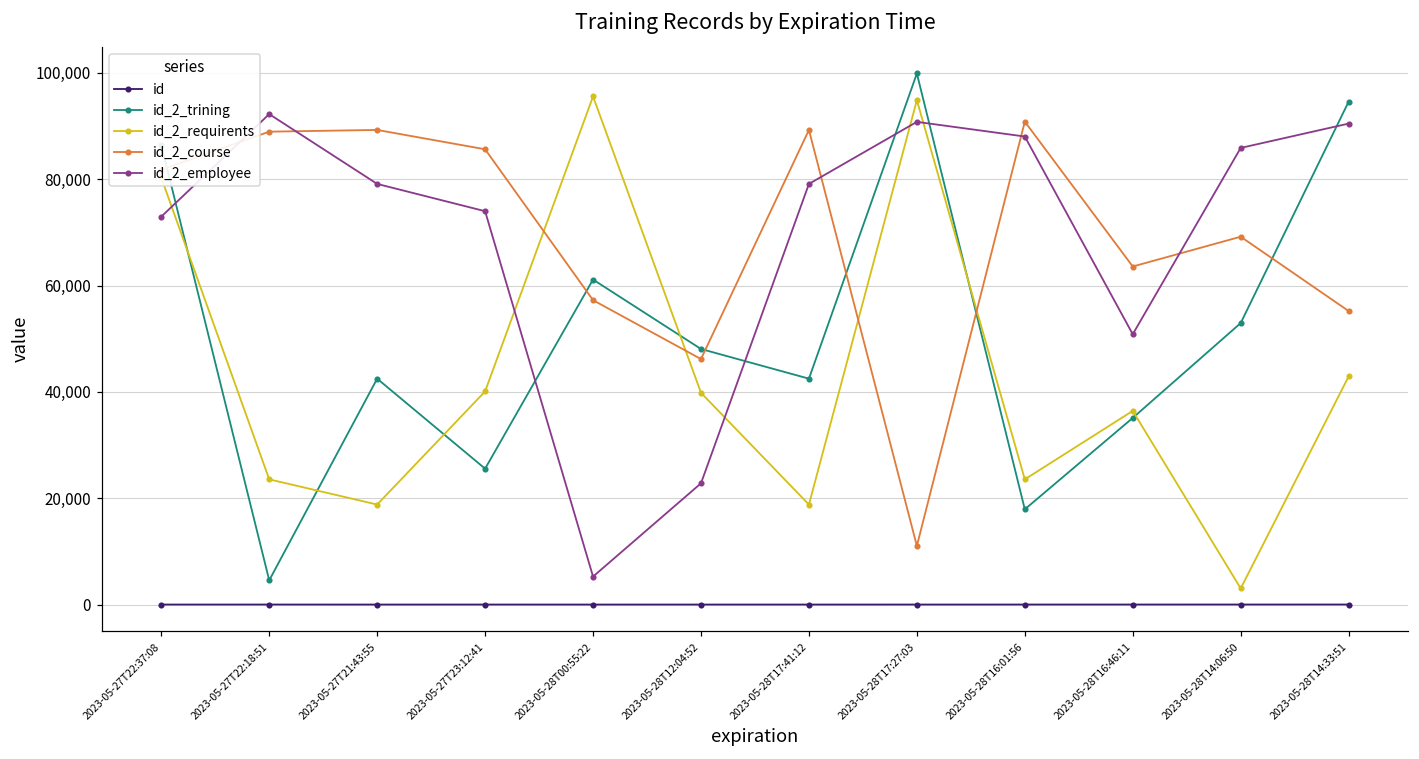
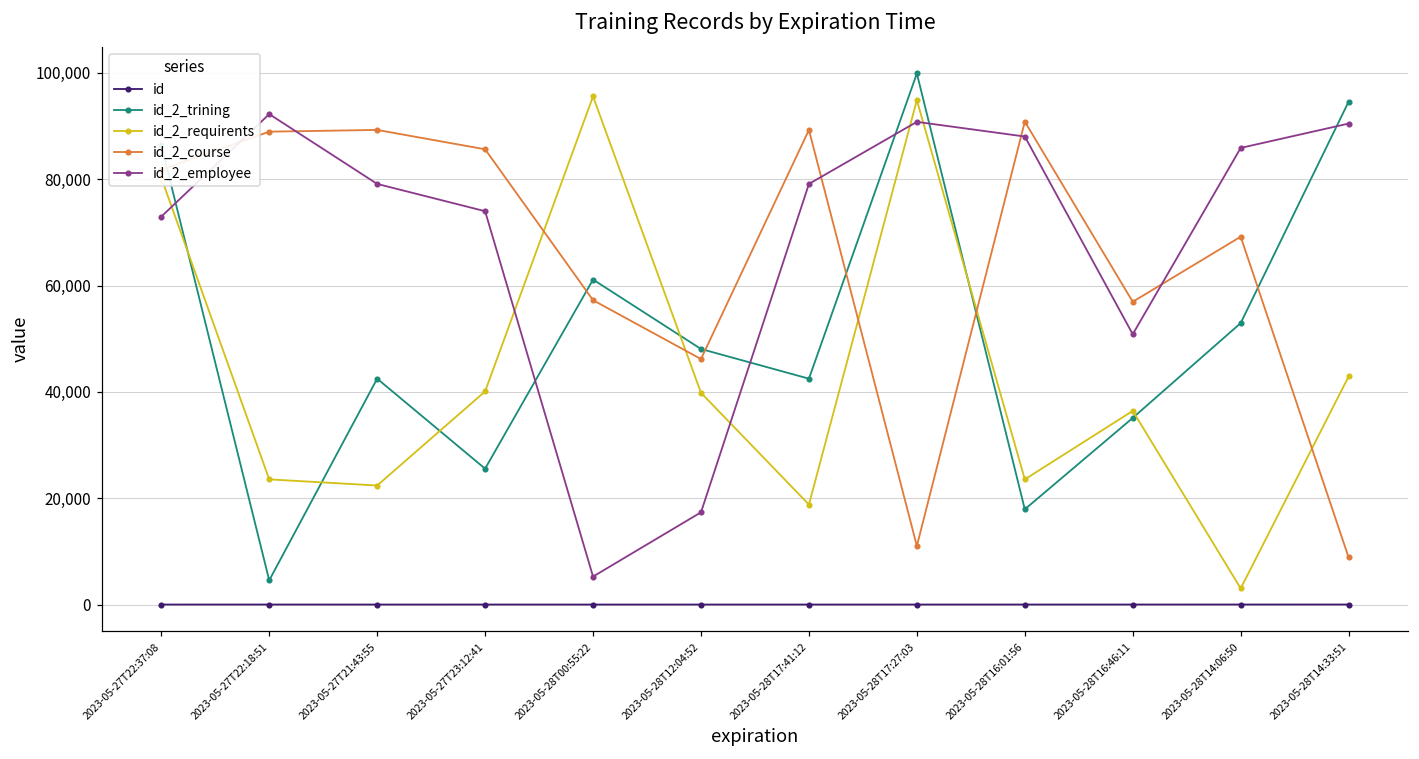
  {
    "id": {
      "2023-05-27T22:37:08": "0",
      "2023-05-27T22:18:51": "0",
      "2023-05-27T21:43:55": "0",
      "2023-05-27T23:12:41": "0",
      "2023-05-28T00:55:22": "0",
      "2023-05-28T12:04:52": "0",
      "2023-05-28T17:41:12": "0",
      "2023-05-28T17:27:03": "0",
      "2023-05-28T16:01:56": "0",
      "2023-05-28T16:46:11": "0",
      "2023-05-28T14:06:50": "0",
      "2023-05-28T14:33:51": "0"
    },
    "id_2_trining": {
      "2023-05-27T22:18:51": "5,000",
      "2023-05-27T21:43:55": "42,000",
      "2023-05-27T23:12:41": "26,000",
      "2023-05-28T00:55:22": "61,000",
      "2023-05-28T12:04:52": "48,000",
      "2023-05-28T17:41:12": "42,000",
      "2023-05-28T17:27:03": "100,000",
      "2023-05-28T16:01:56": "18,000",
      "2023-05-28T16:46:11": "35,000",
      "2023-05-28T14:06:50": "53,000",
      "2023-05-28T14:33:51": "95,000"
    },
    "id_2_requirents": {
      "2023-05-27T22:18:51": "24,000",
-     "2023-05-27T21:43:55": "19,000",
+     "2023-05-27T21:43:55": "22,000",
      "2023-05-27T23:12:41": "40,000",
      "2023-05-28T00:55:22": "96,000",
      "2023-05-28T12:04:52": "40,000",
      "2023-05-28T17:41:12": "19,000",
      "2023-05-28T17:27:03": "95,000",
      "2023-05-28T16:01:56": "24,000",
      "2023-05-28T16:46:11": "36,000",
      "2023-05-28T14:06:50": "3,000",
      "2023-05-28T14:33:51": "43,000"
    },
    "id_2_course": {
      "2023-05-27T22:18:51": "89,000",
      "2023-05-27T21:43:55": "89,000",
      "2023-05-27T23:12:41": "86,000",
      "2023-05-28T00:55:22": "57,000",
      "2023-05-28T12:04:52": "46,000",
      "2023-05-28T17:41:12": "89,000",
      "2023-05-28T17:27:03": "11,000",
      "2023-05-28T16:01:56": "91,000",
-     "2023-05-28T16:46:11": "64,000",
+     "2023-05-28T16:46:11": "57,000",
      "2023-05-28T14:06:50": "69,000",
-     "2023-05-28T14:33:51": "55,000"
+     "2023-05-28T14:33:51": "9,000"
    },
    "id_2_employee": {
      "2023-05-27T22:37:08": "73,000",
      "2023-05-27T22:18:51": "92,000",
      "2023-05-27T21:43:55": "79,000",
      "2023-05-27T23:12:41": "74,000",
      "2023-05-28T00:55:22": "5,000",
-     "2023-05-28T12:04:52": "23,000",
+     "2023-05-28T12:04:52": "17,000",
      "2023-05-28T17:41:12": "79,000",
      "2023-05-28T17:27:03": "91,000",
      "2023-05-28T16:01:56": "88,000",
      "2023-05-28T16:46:11": "51,000",
      "2023-05-28T14:06:50": "86,000",
      "2023-05-28T14:33:51": "90,000"
    }
  }
